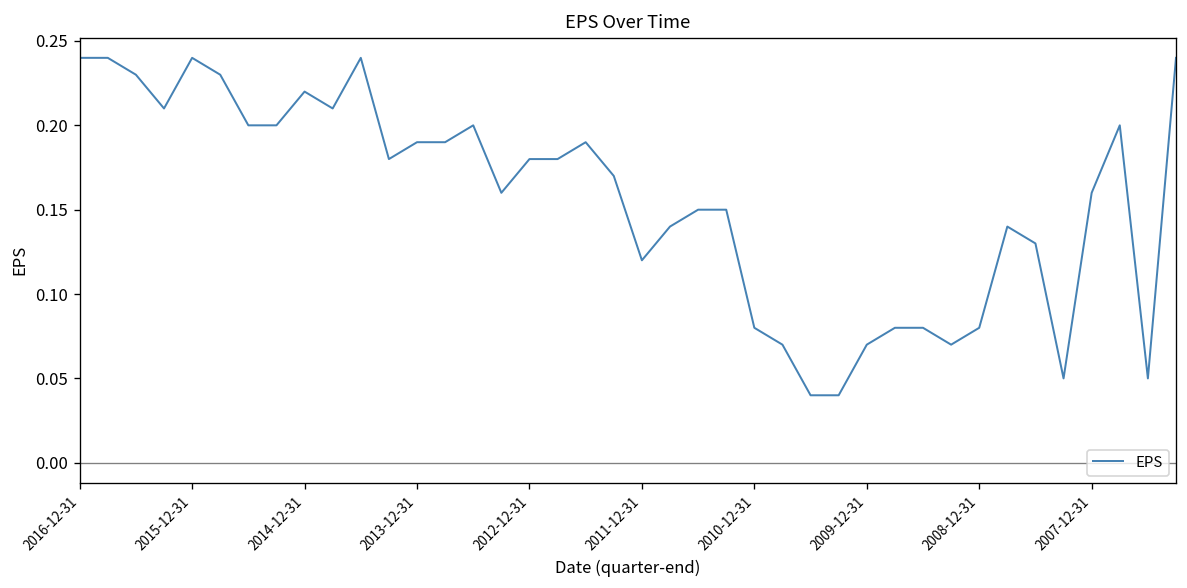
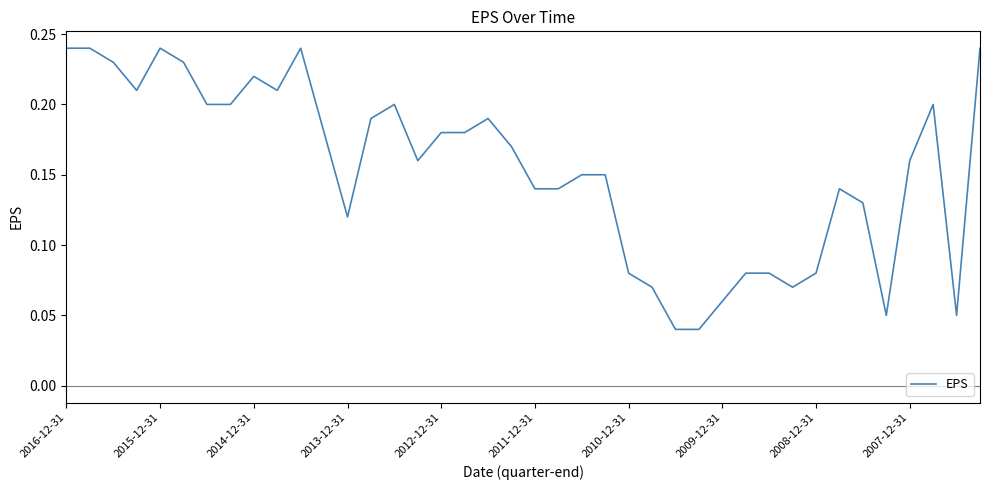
  {
    "2016-12-31": 0.24,
    "2015-12-31": 0.24,
    "2014-12-31": 0.22,
-   "2013-12-31": 0.19,
+   "2013-12-31": 0.12,
    "2012-12-31": 0.18,
-   "2011-12-31": 0.12,
+   "2011-12-31": 0.14,
    "2010-12-31": 0.08,
-   "2009-12-31": 0.07,
+   "2009-12-31": 0.06,
    "2008-12-31": 0.08,
    "2007-12-31": 0.16
  }
